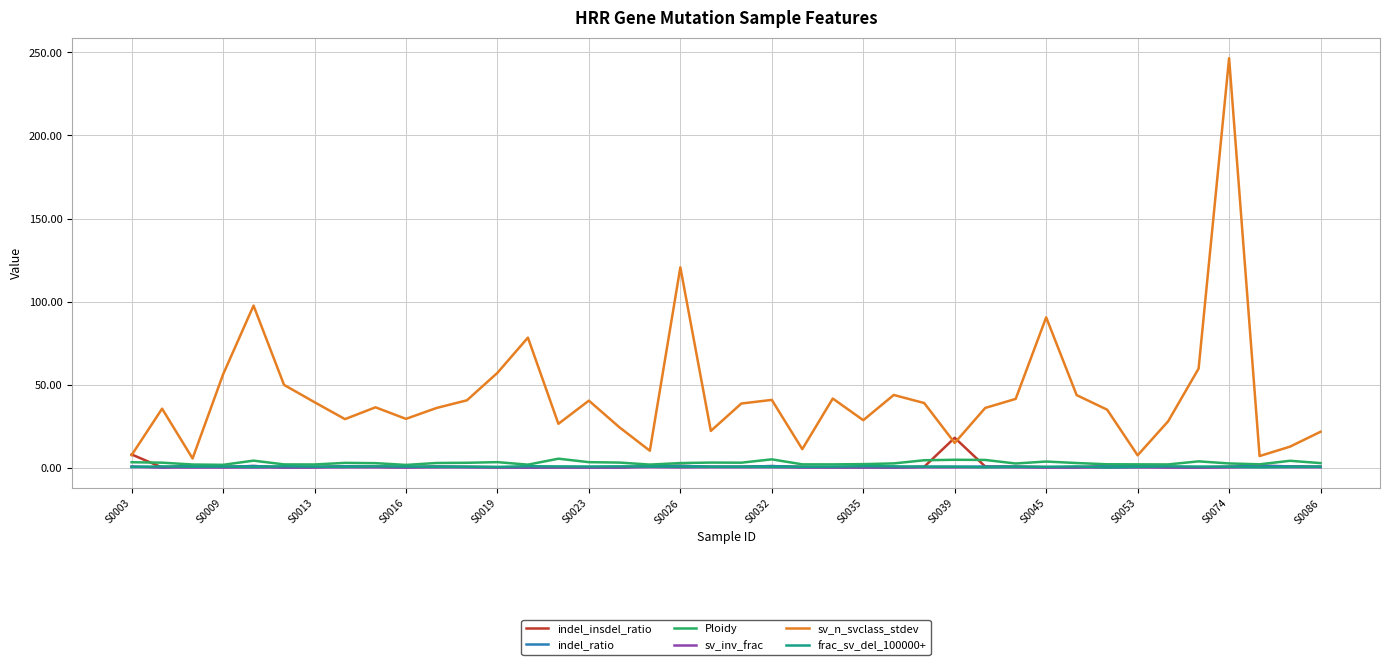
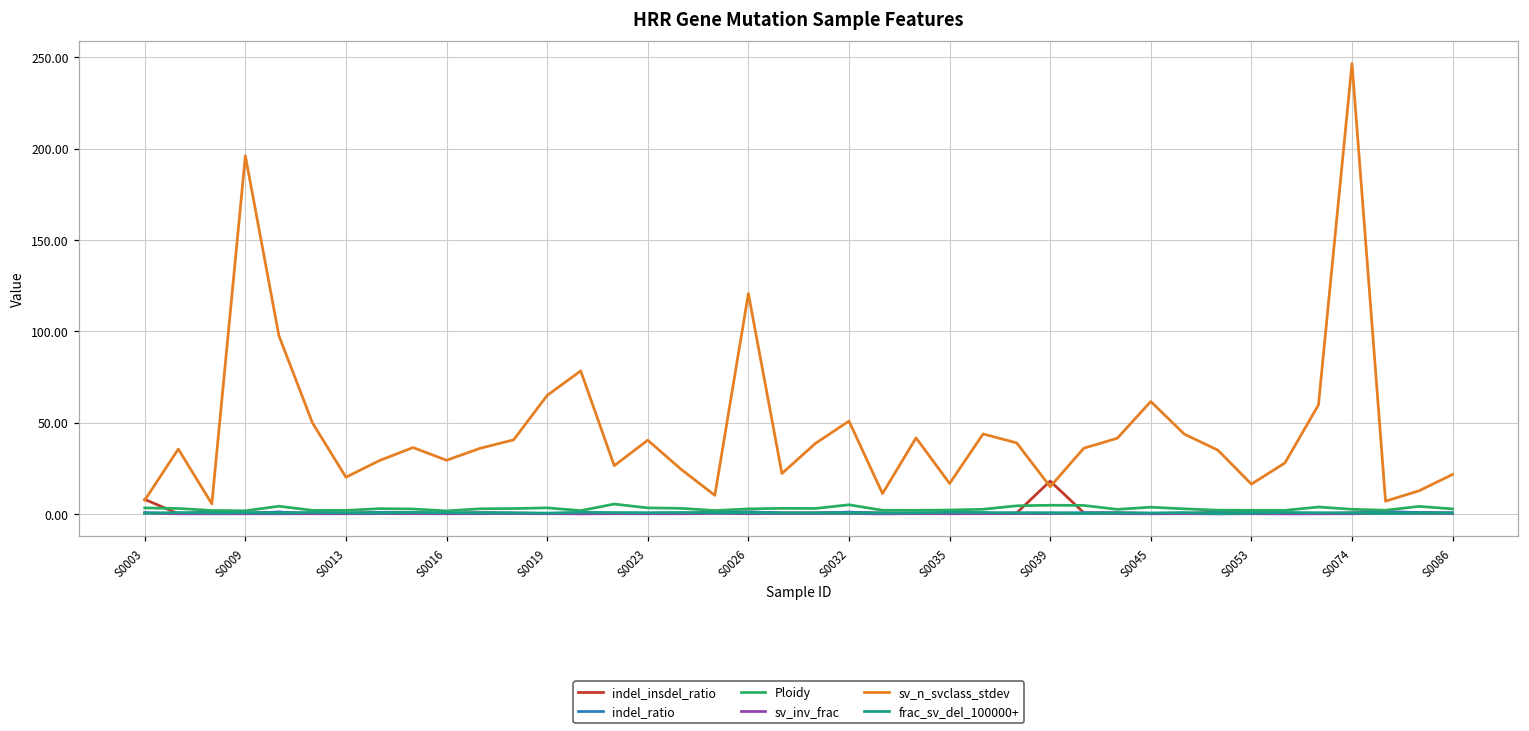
  {
    "indel_insdel_ratio": {
      "S0039": 18
    },
    "sv_n_svclass_stdev": {
-     "S0009": 56,
-     "S0013": 39,
+     "S0009": 196,
+     "S0013": 20,
      "S0016": 29,
-     "S0019": 57,
+     "S0019": 65,
      "S0023": 40,
      "S0026": 121,
-     "S0032": 41,
-     "S0035": 29,
+     "S0032": 51,
+     "S0035": 17,
      "S0039": 15,
-     "S0045": 91,
-     "S0053": 7,
+     "S0045": 62,
+     "S0053": 16,
      "S0074": 247,
      "S0086": 22
    }
  }
